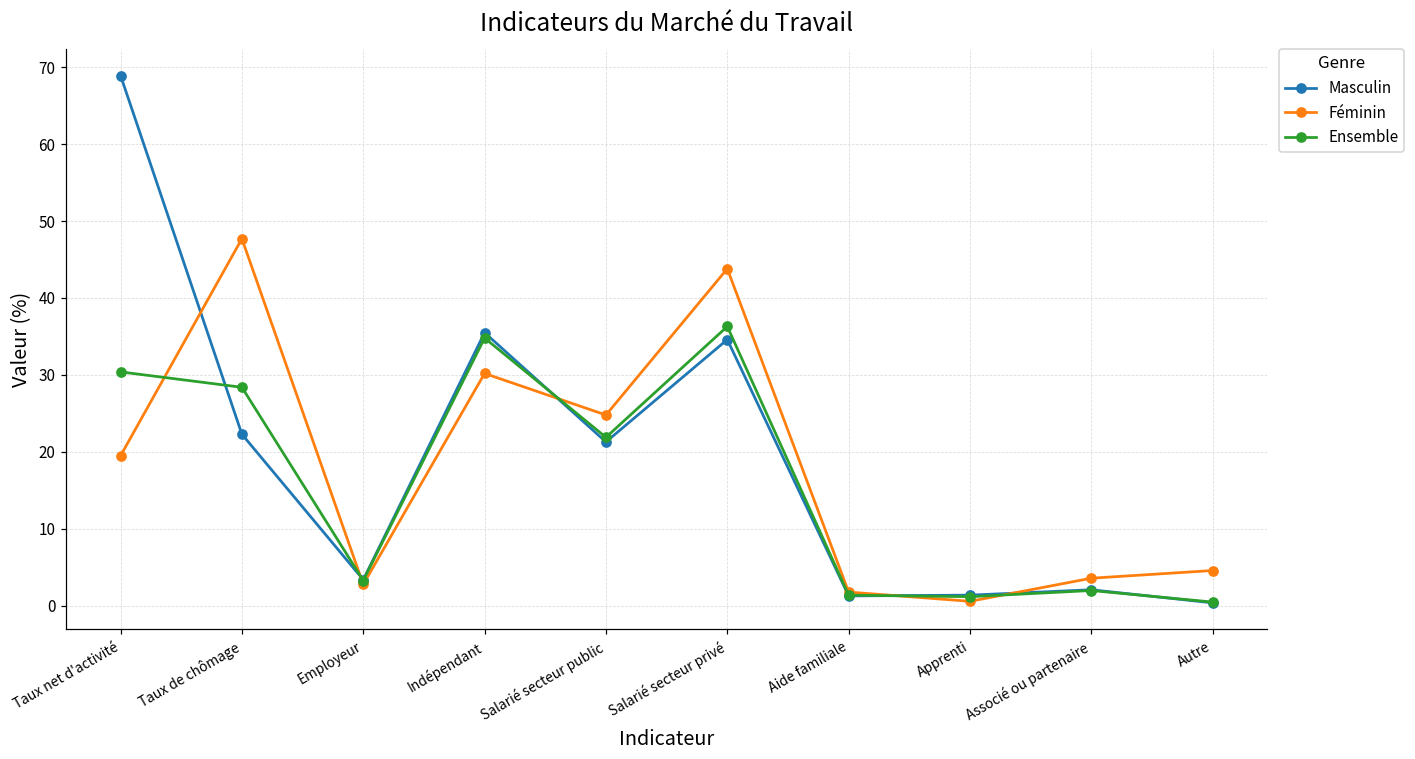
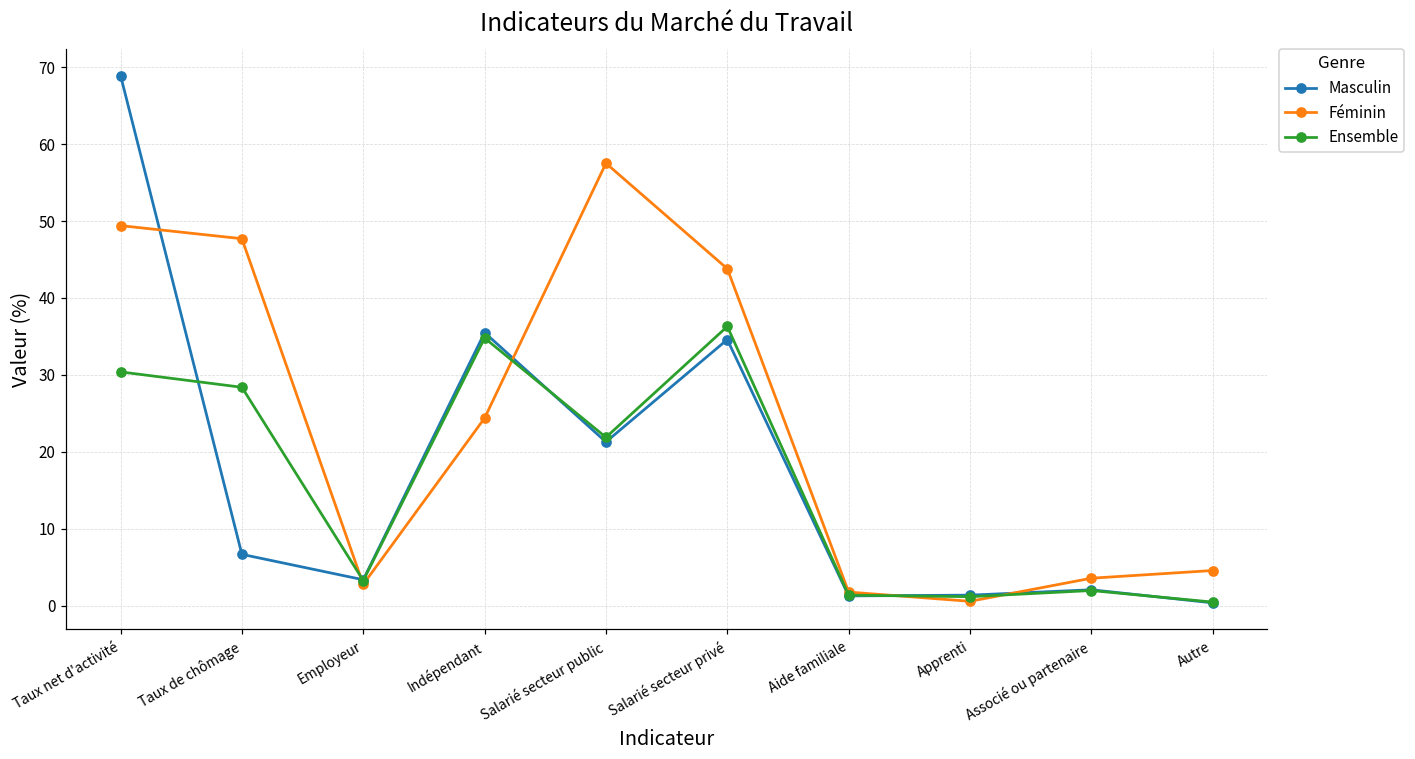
  {
    "Masculin": {
      "Taux net d'activité": 69,
-     "Taux de chômage": 22,
+     "Taux de chômage": 7,
      "Indépendant": 36,
      "Salarié secteur public": 21,
      "Salarié secteur privé": 35
    },
    "Féminin": {
-     "Taux net d'activité": 20,
+     "Taux net d'activité": 49,
      "Taux de chômage": 48,
      "Employeur": 3,
-     "Indépendant": 30,
-     "Salarié secteur public": 25,
+     "Indépendant": 24,
+     "Salarié secteur public": 58,
      "Salarié secteur privé": 44,
      "Aide familiale": 2,
      "Apprenti": 1,
      "Associé ou partenaire": 4,
      "Autre": 5
    },
    "Ensemble": {
      "Taux net d'activité": 30,
      "Taux de chômage": 28,
      "Indépendant": 35,
      "Salarié secteur public": 22,
      "Salarié secteur privé": 36
    }
  }
